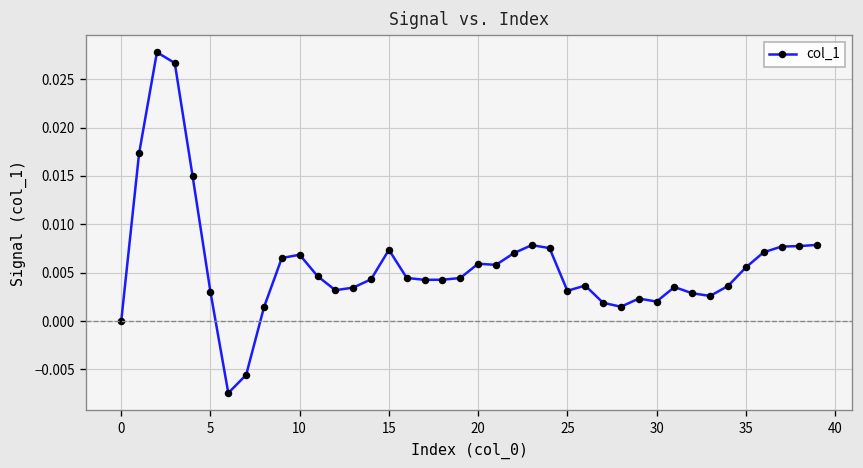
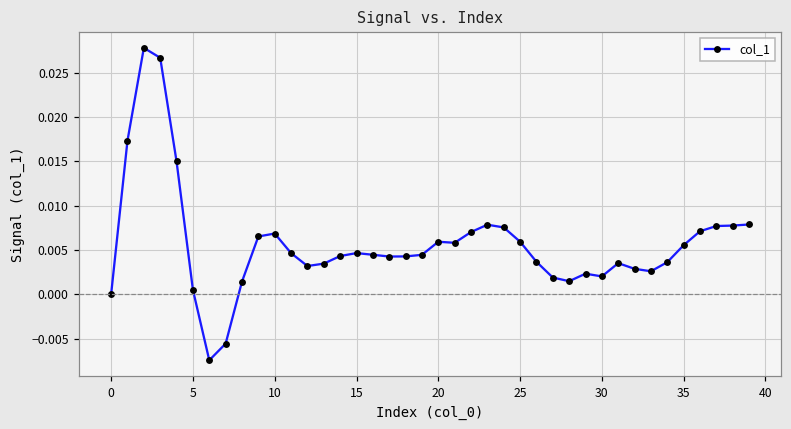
  {
    "0": 0.000,
-   "5": 0.003,
+   "5": 0.000,
    "10": 0.007,
-   "15": 0.007,
+   "15": 0.005,
    "20": 0.006,
-   "25": 0.003,
+   "25": 0.006,
    "30": 0.002,
    "35": 0.006
  }
